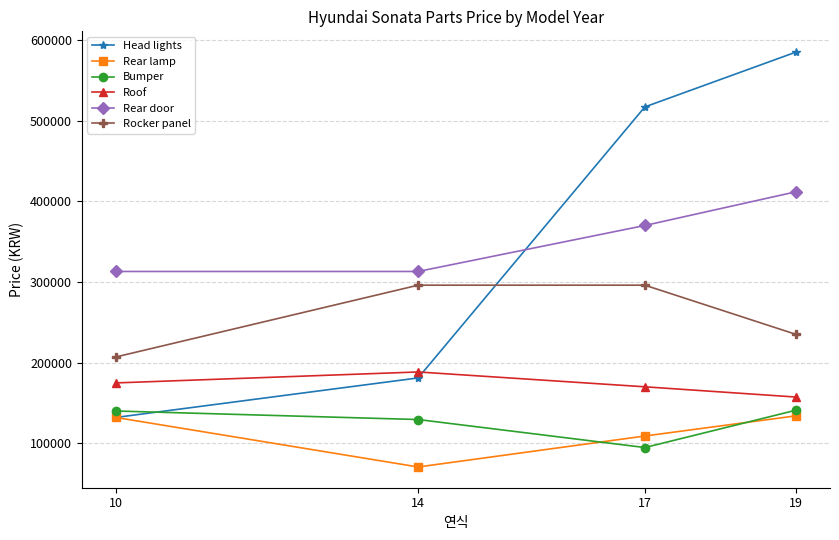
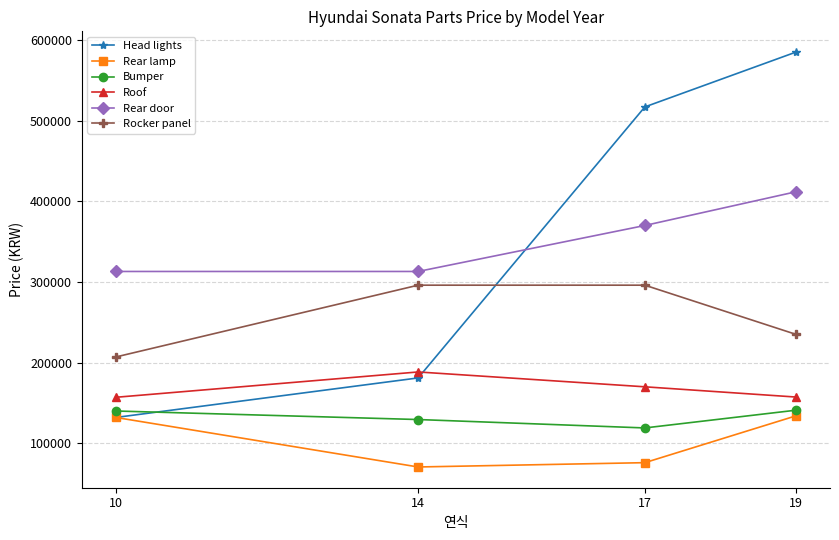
  {
    "Head lights": {
      "14": 180000,
      "17": 520000,
      "19": 590000
    },
    "Rear lamp": {
      "14": 70000,
-     "17": 110000,
+     "17": 80000,
      "19": 130000
    },
    "Bumper": {
      "10": 140000,
      "14": 130000,
-     "17": 90000,
+     "17": 120000,
      "19": 140000
    },
    "Roof": {
-     "10": 170000,
+     "10": 160000,
      "14": 190000,
      "17": 170000,
      "19": 160000
    },
    "Rear door": {
      "10": 310000,
      "14": 310000,
      "17": 370000,
      "19": 410000
    },
    "Rocker panel": {
      "10": 210000,
      "14": 300000,
      "17": 300000,
      "19": 240000
    }
  }
